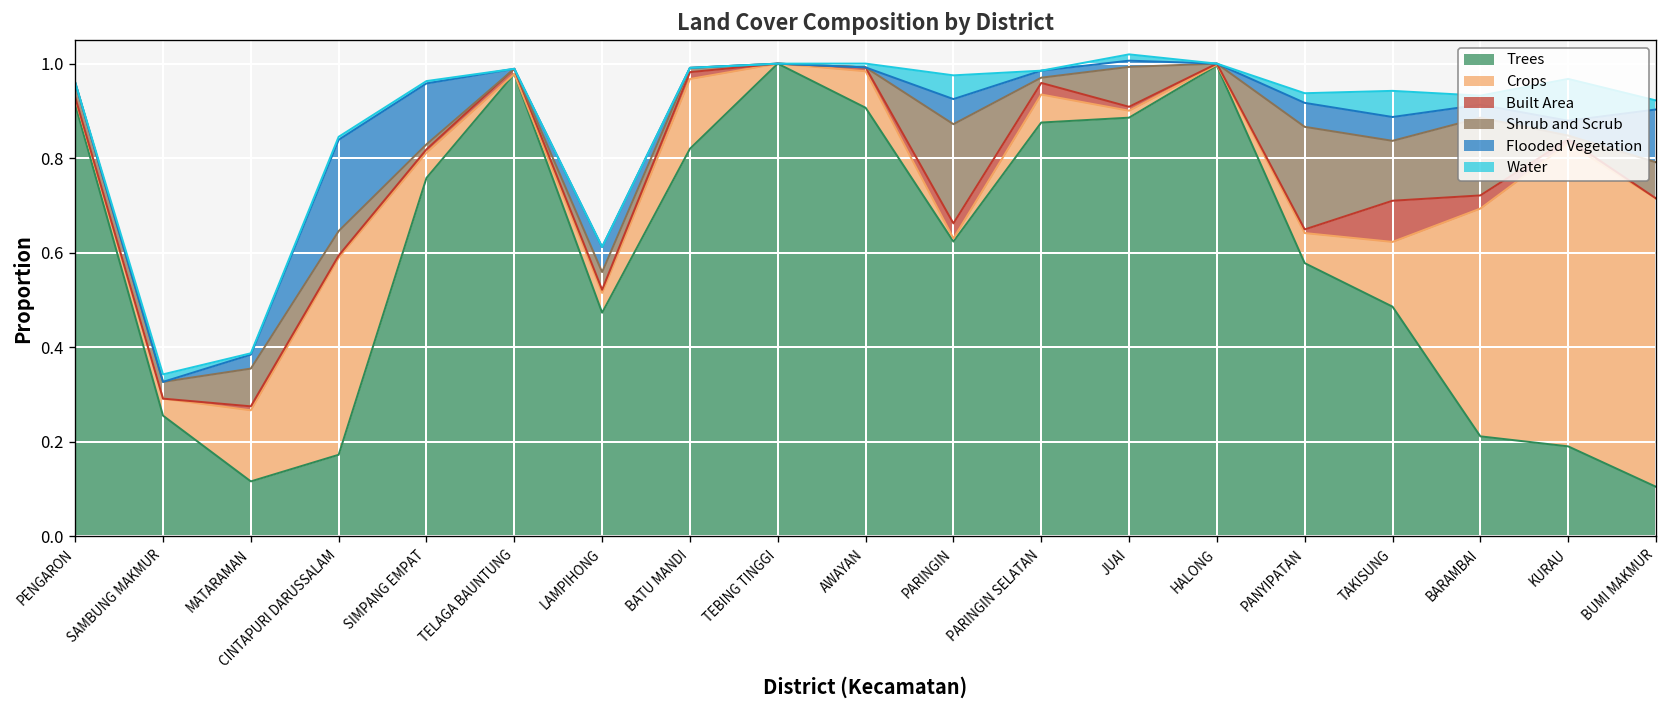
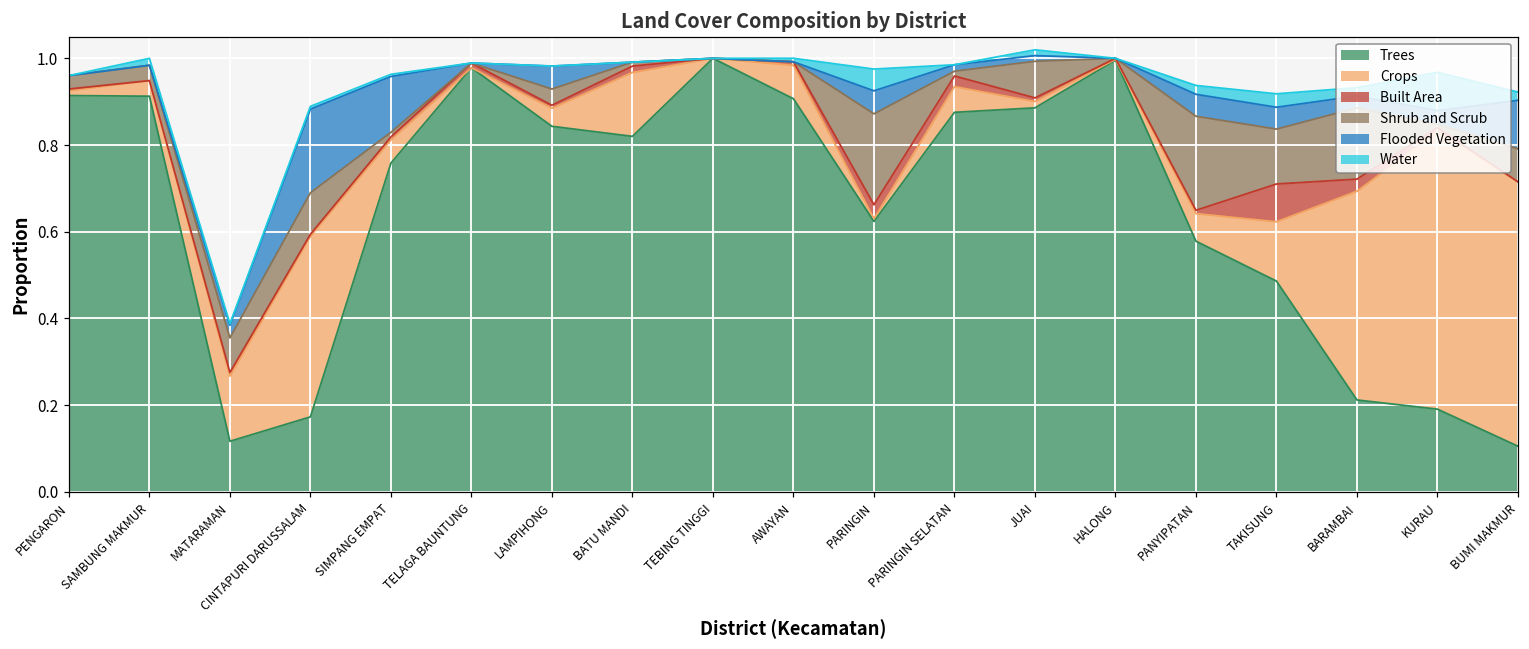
  {
    "Trees": {
      "PENGARON": 0.91,
-     "SAMBUNG MAKMUR": 0.26,
+     "SAMBUNG MAKMUR": 0.91,
      "MATARAMAN": 0.12,
      "CINTAPURI DARUSSALAM": 0.17,
      "SIMPANG EMPAT": 0.76,
-     "LAMPIHONG": 0.47,
+     "LAMPIHONG": 0.84,
      "BATU MANDI": 0.82,
      "AWAYAN": 0.91,
      "PARINGIN": 0.62,
      "PARINGIN SELATAN": 0.88,
      "JUAI": 0.89,
      "PANYIPATAN": 0.58,
      "TAKISUNG": 0.49,
      "BARAMBAI": 0.21,
      "KURAU": 0.19,
      "BUMI MAKMUR": 0.10
    },
    "Crops": {
      "MATARAMAN": 0.15,
      "SIMPANG EMPAT": 0.05,
      "LAMPIHONG": 0.04,
      "BATU MANDI": 0.15,
      "AWAYAN": 0.08,
      "PARINGIN": 0.01,
      "PARINGIN SELATAN": 0.06,
      "JUAI": 0.01,
      "PANYIPATAN": 0.06,
      "TAKISUNG": 0.14,
      "BARAMBAI": 0.48
    },
    "Built Area": {
      "MATARAMAN": 0.01,
      "SIMPANG EMPAT": 0.01,
      "LAMPIHONG": 0.01,
      "BATU MANDI": 0.01,
      "PARINGIN": 0.03,
      "PARINGIN SELATAN": 0.02,
      "JUAI": 0.01,
      "PANYIPATAN": 0.01,
      "TAKISUNG": 0.09,
      "BARAMBAI": 0.03
    },
    "Shrub and Scrub": {
      "MATARAMAN": 0.08,
-     "CINTAPURI DARUSSALAM": 0.05,
+     "CINTAPURI DARUSSALAM": 0.10,
      "SIMPANG EMPAT": 0.01,
      "LAMPIHONG": 0.04,
      "PARINGIN": 0.21,
      "PARINGIN SELATAN": 0.01,
      "JUAI": 0.08,
      "PANYIPATAN": 0.22,
      "TAKISUNG": 0.13,
      "BUMI MAKMUR": 0.08
    },
    "Flooded Vegetation": {
      "PARINGIN": 0.05,
      "JUAI": 0.01,
      "PANYIPATAN": 0.05,
      "TAKISUNG": 0.05,
      "BUMI MAKMUR": 0.11
    },
    "Water": {
      "SAMBUNG MAKMUR": 0.02,
      "AWAYAN": 0.01,
      "PARINGIN": 0.05,
      "JUAI": 0.01,
      "PANYIPATAN": 0.02,
-     "TAKISUNG": 0.06,
+     "TAKISUNG": 0.03,
      "BUMI MAKMUR": 0.02
    }
  }
